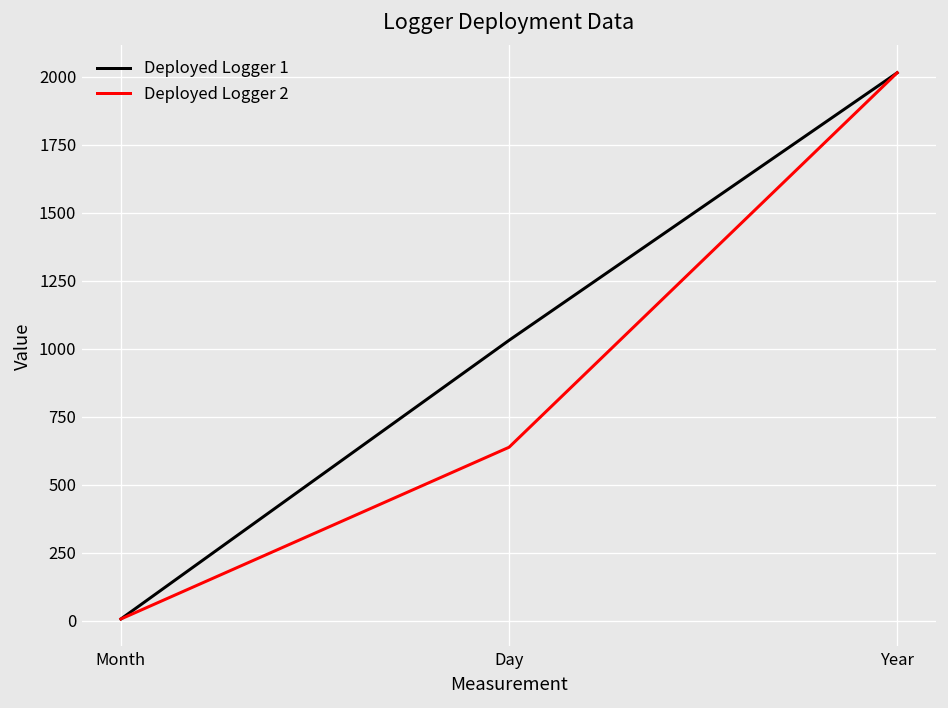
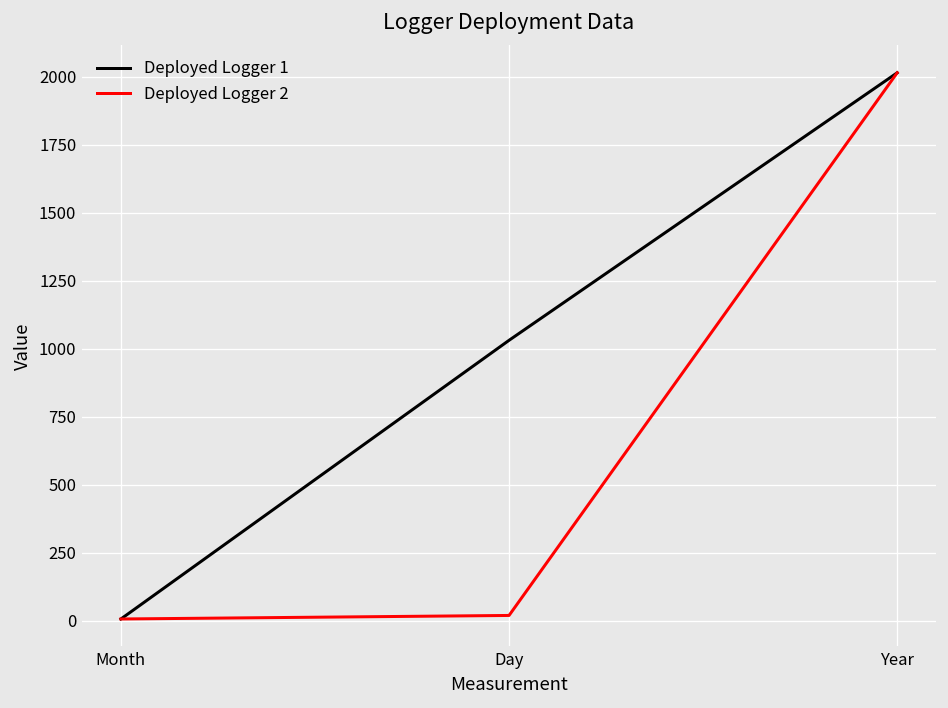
  {
    "Deployed Logger 1": {
      "Day": 1030
    },
    "Deployed Logger 2": {
-     "Day": 640
+     "Day": 20
    }
  }
